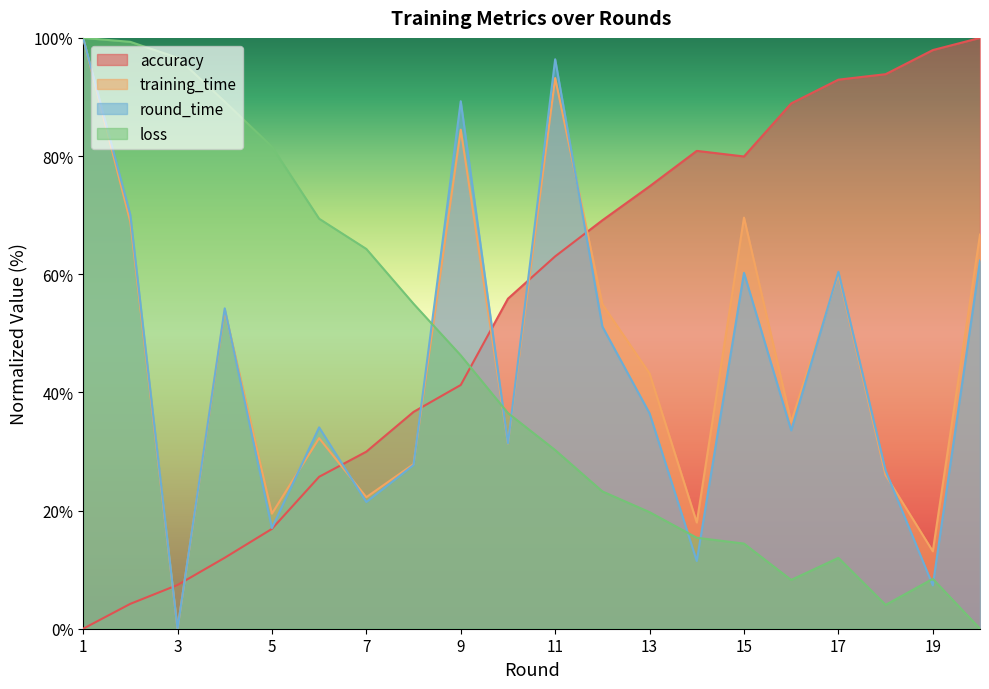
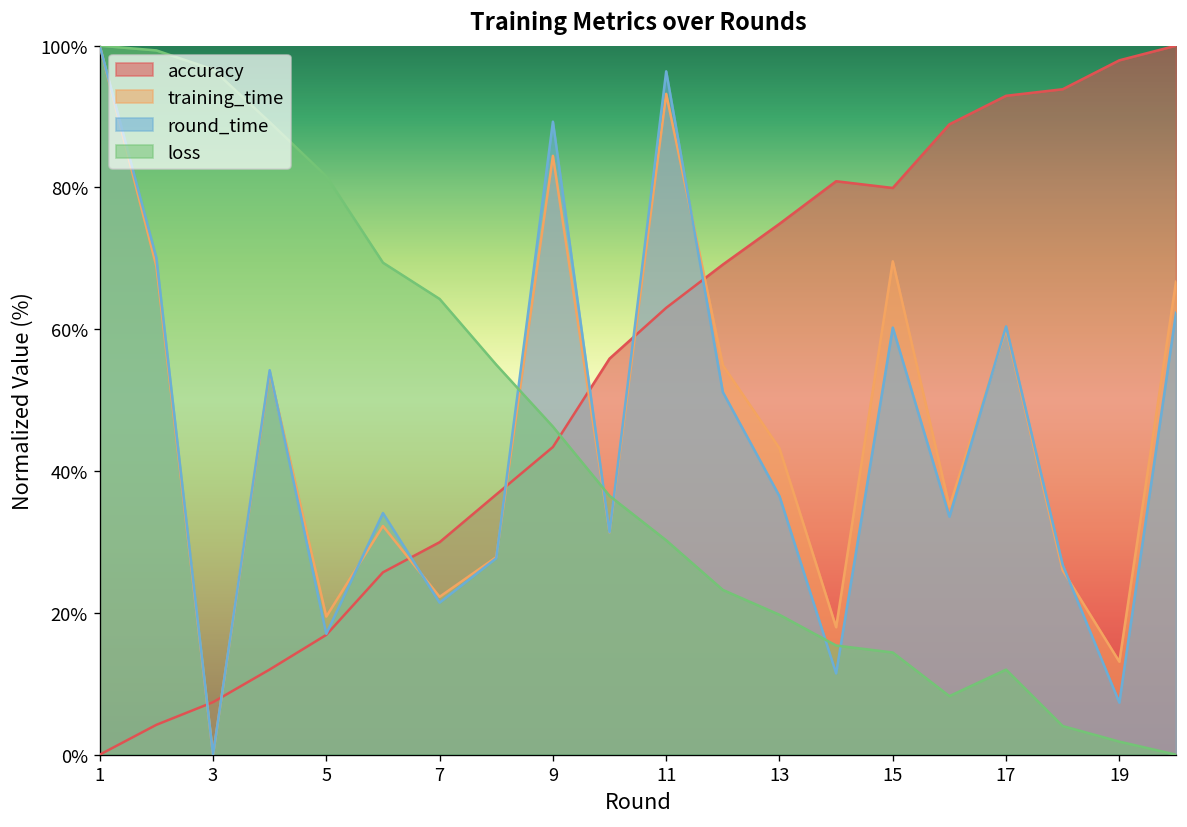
  {
    "accuracy": {
      "1": "0%",
      "3": "7%",
      "7": "30%",
-     "9": "41%",
+     "9": "43%",
      "11": "63%",
      "13": "75%",
      "15": "80%",
      "17": "93%",
      "19": "98%"
    },
    "training_time": {
      "5": "19%",
      "7": "22%",
      "9": "84%",
      "11": "93%",
      "13": "43%",
      "15": "70%",
      "19": "13%"
    },
    "round_time": {
      "7": "21%",
      "9": "89%",
      "11": "96%",
      "13": "36%",
      "15": "60%",
      "19": "7%"
    },
    "loss": {
      "5": "82%",
      "7": "64%",
      "9": "46%",
      "11": "30%",
      "13": "20%",
      "15": "14%",
      "17": "12%",
-     "19": "8%"
+     "19": "2%"
    }
  }
